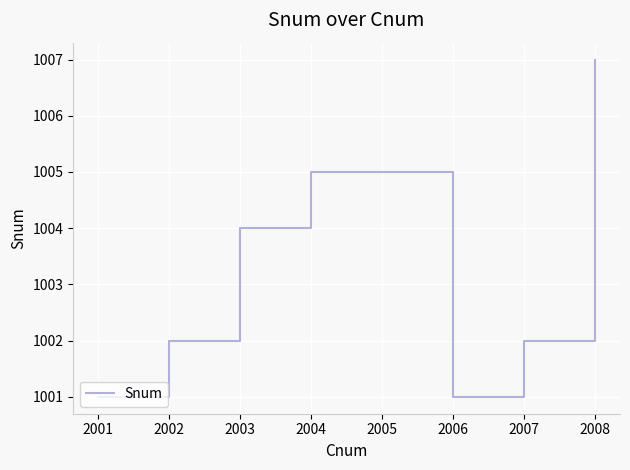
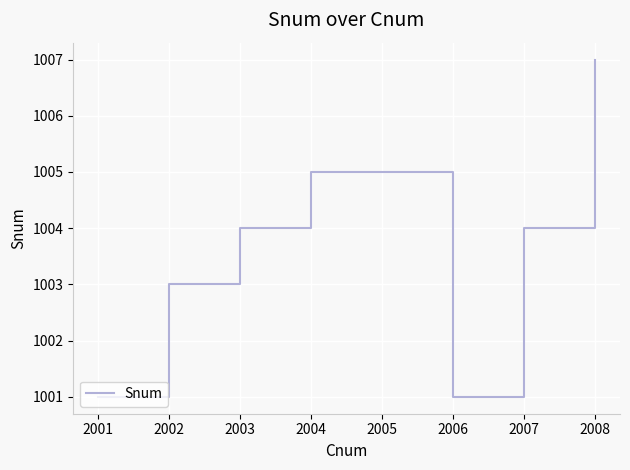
  {
-   "2002": 1002,
+   "2002": 1003,
    "2003": 1004,
    "2004": 1005,
    "2006": 1001,
-   "2007": 1002,
+   "2007": 1004,
    "2008": 1007
  }
